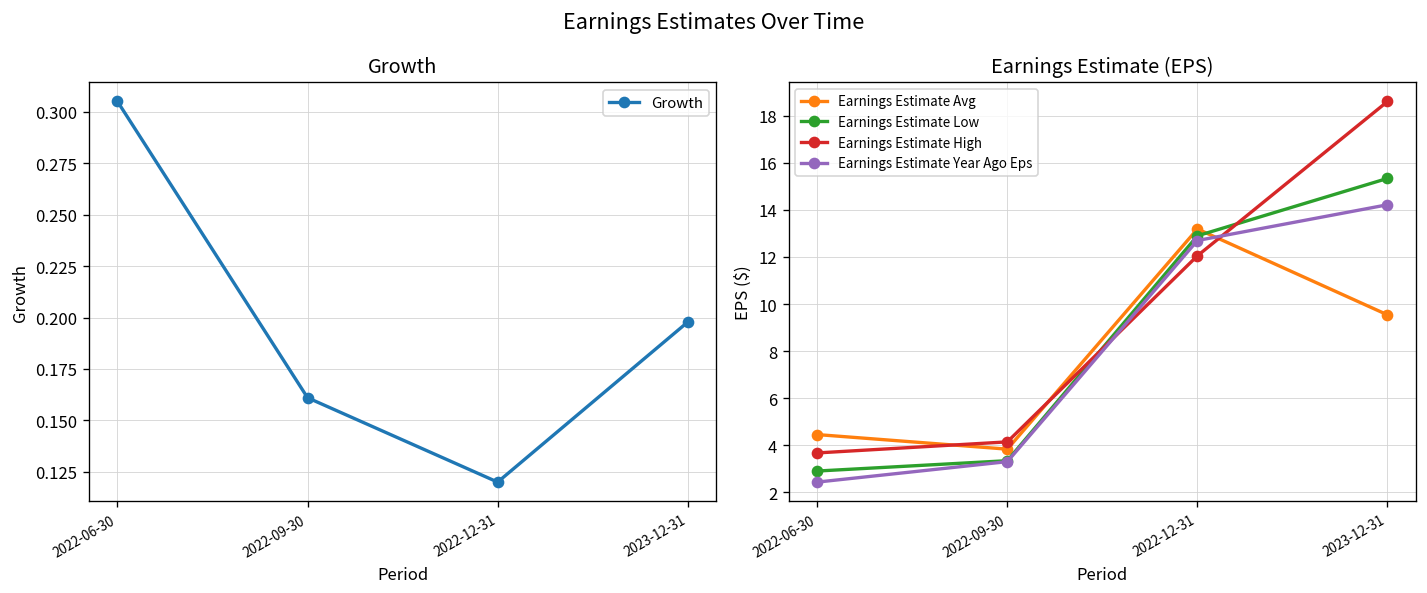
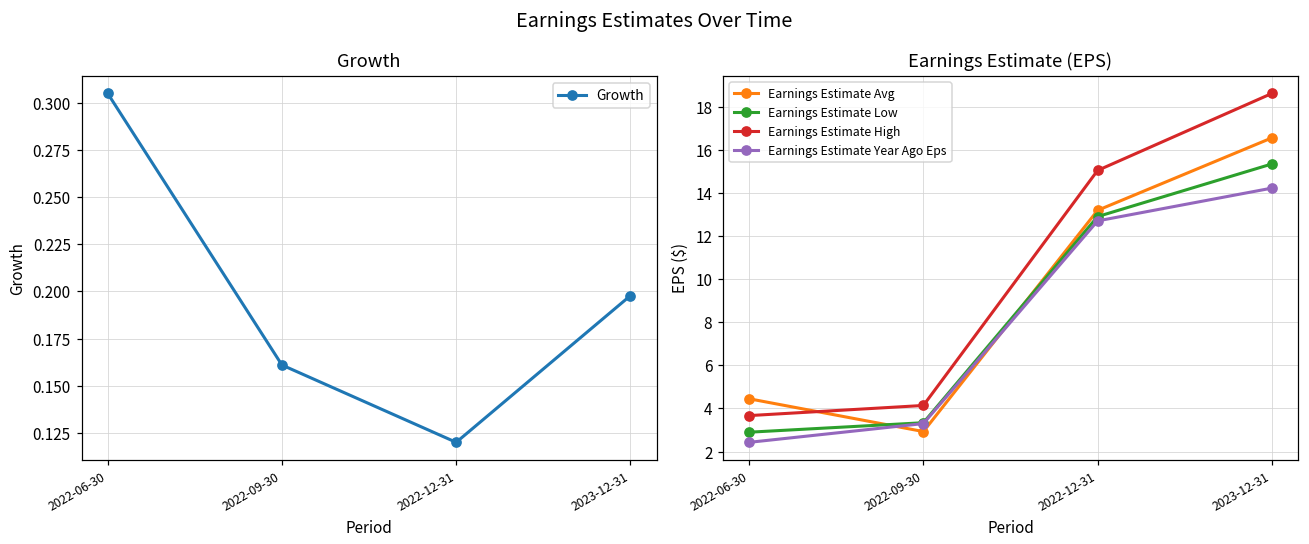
  {
    "Growth": {
      "2022-06-30": 0.305,
      "2022-09-30": 0.161,
      "2022-12-31": 0.120,
      "2023-12-31": 0.198
    },
    "Earnings Estimate (EPS)": {
      "Earnings Estimate Avg": {
        "2022-06-30": 4.5,
-       "2022-09-30": 3.8,
+       "2022-09-30": 2.9,
        "2022-12-31": 13.2,
-       "2023-12-31": 9.5
+       "2023-12-31": 16.6
      },
      "Earnings Estimate Low": {
        "2022-06-30": 2.9,
        "2022-12-31": 12.9,
        "2023-12-31": 15.3
      },
      "Earnings Estimate High": {
        "2022-06-30": 3.7,
        "2022-09-30": 4.1,
-       "2022-12-31": 12.1,
+       "2022-12-31": 15.0,
        "2023-12-31": 18.6
      },
      "Earnings Estimate Year Ago Eps": {
        "2022-06-30": 2.4,
        "2022-12-31": 12.7,
        "2023-12-31": 14.2
      }
    }
  }
